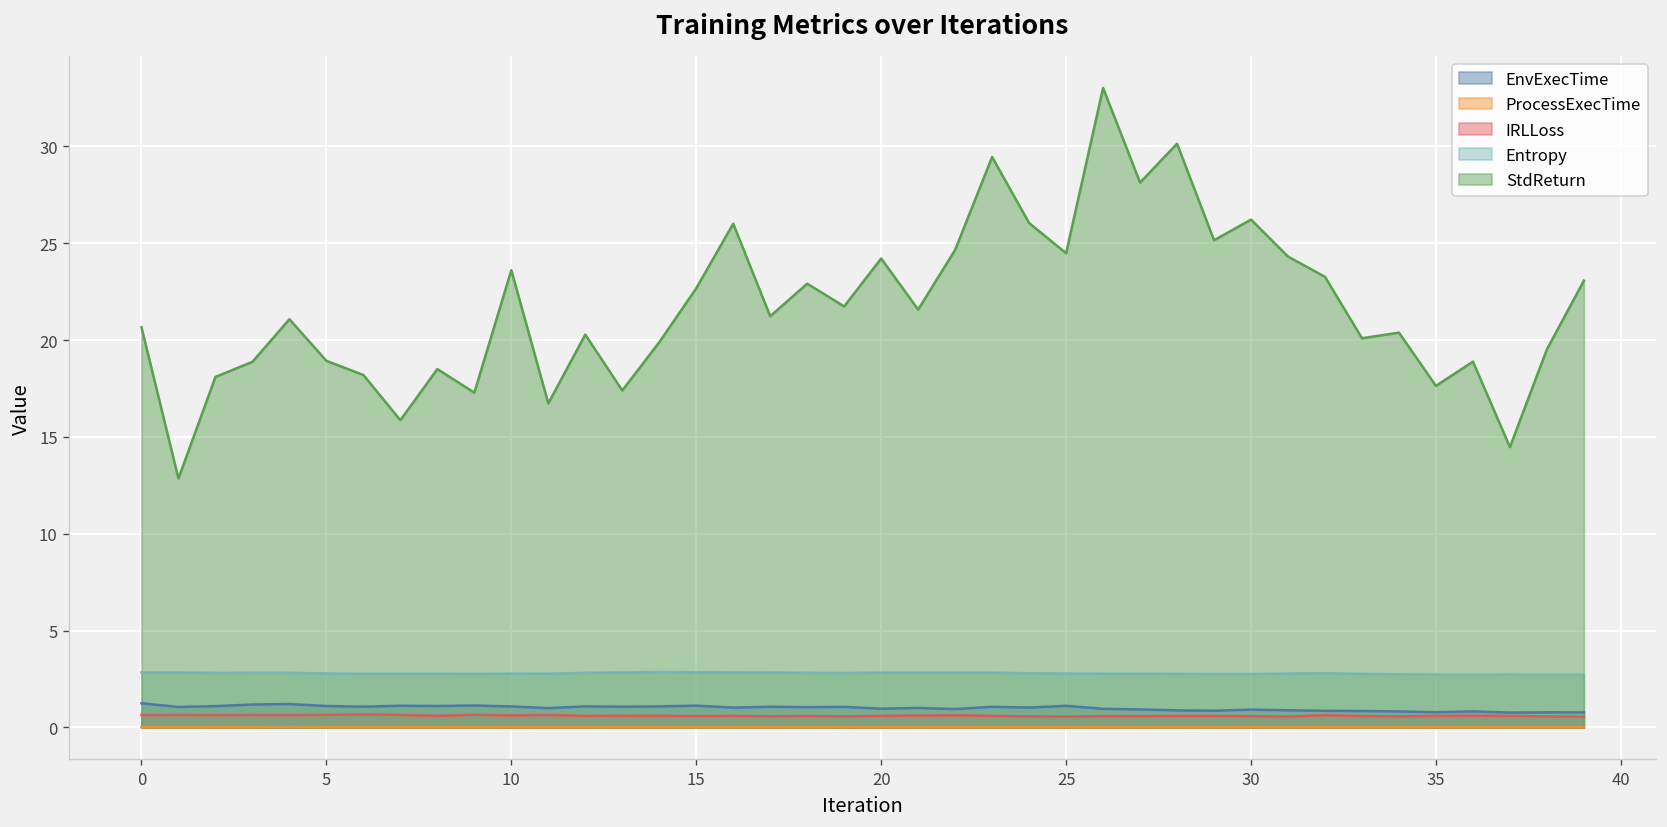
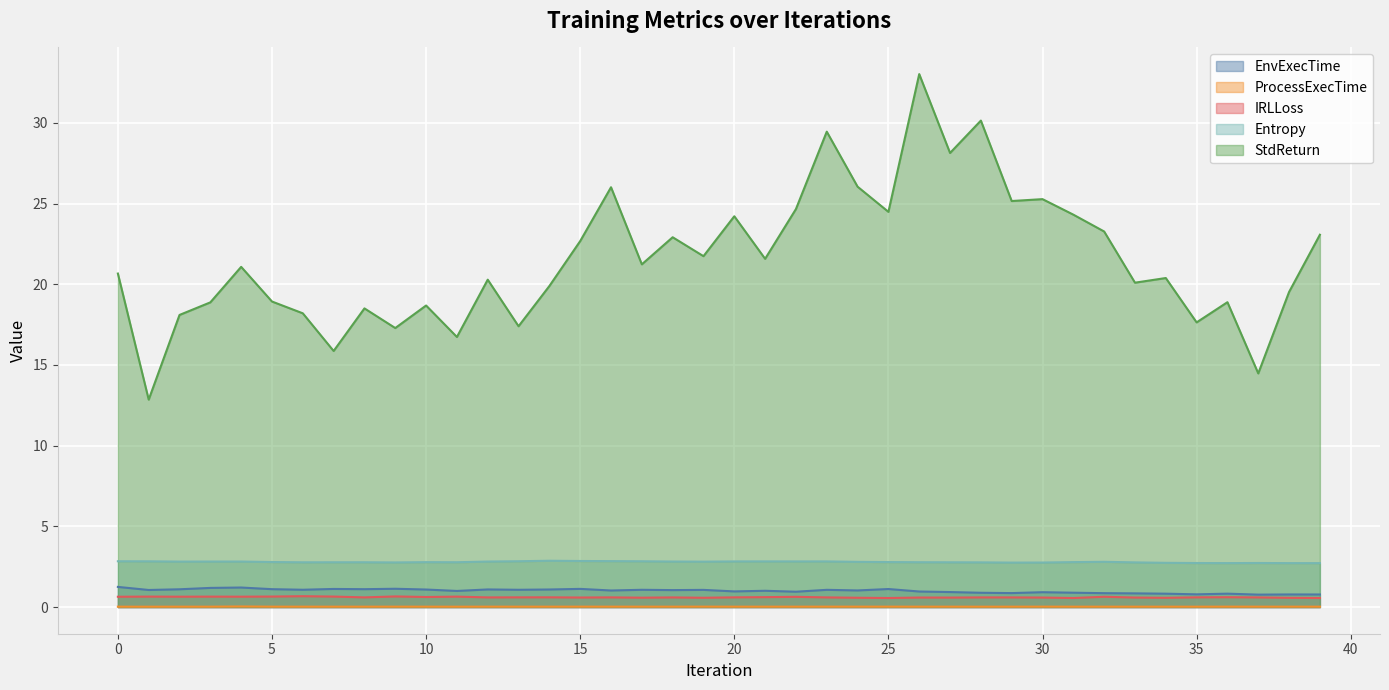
  {
    "StdReturn": {
      "0": 20.7,
      "5": 18.9,
-     "10": 23.6,
+     "10": 18.7,
      "15": 22.7,
      "20": 24.2,
      "25": 24.5,
-     "30": 26.2,
+     "30": 25.3,
      "35": 17.6
    }
  }
